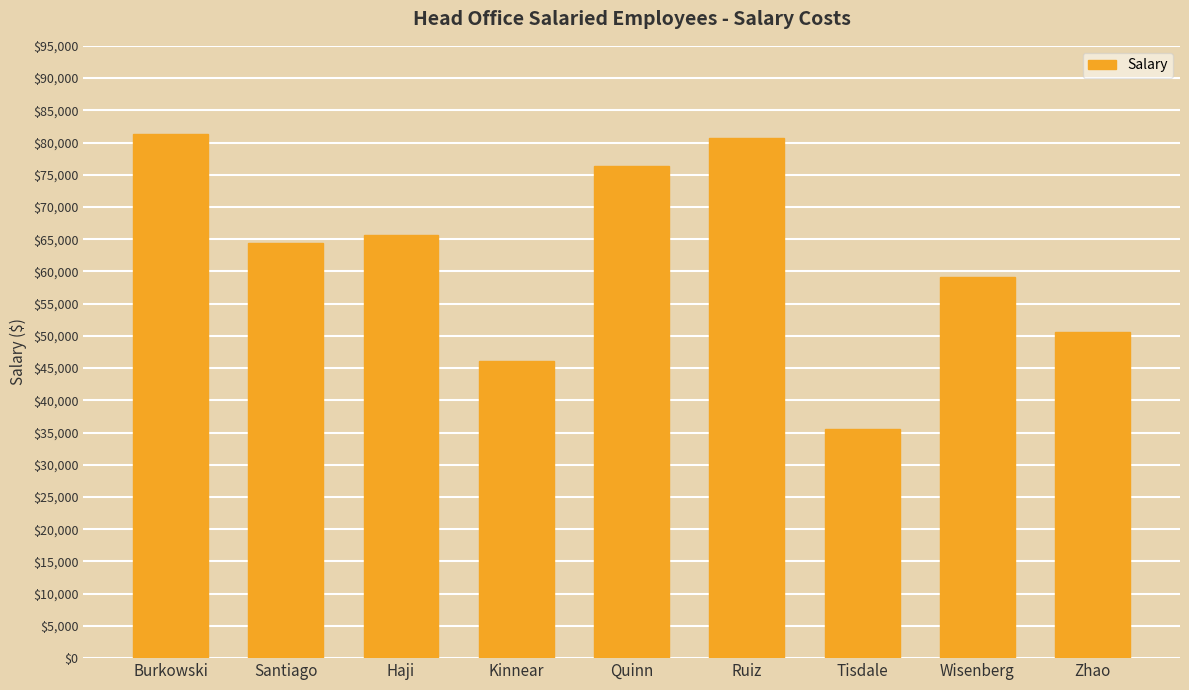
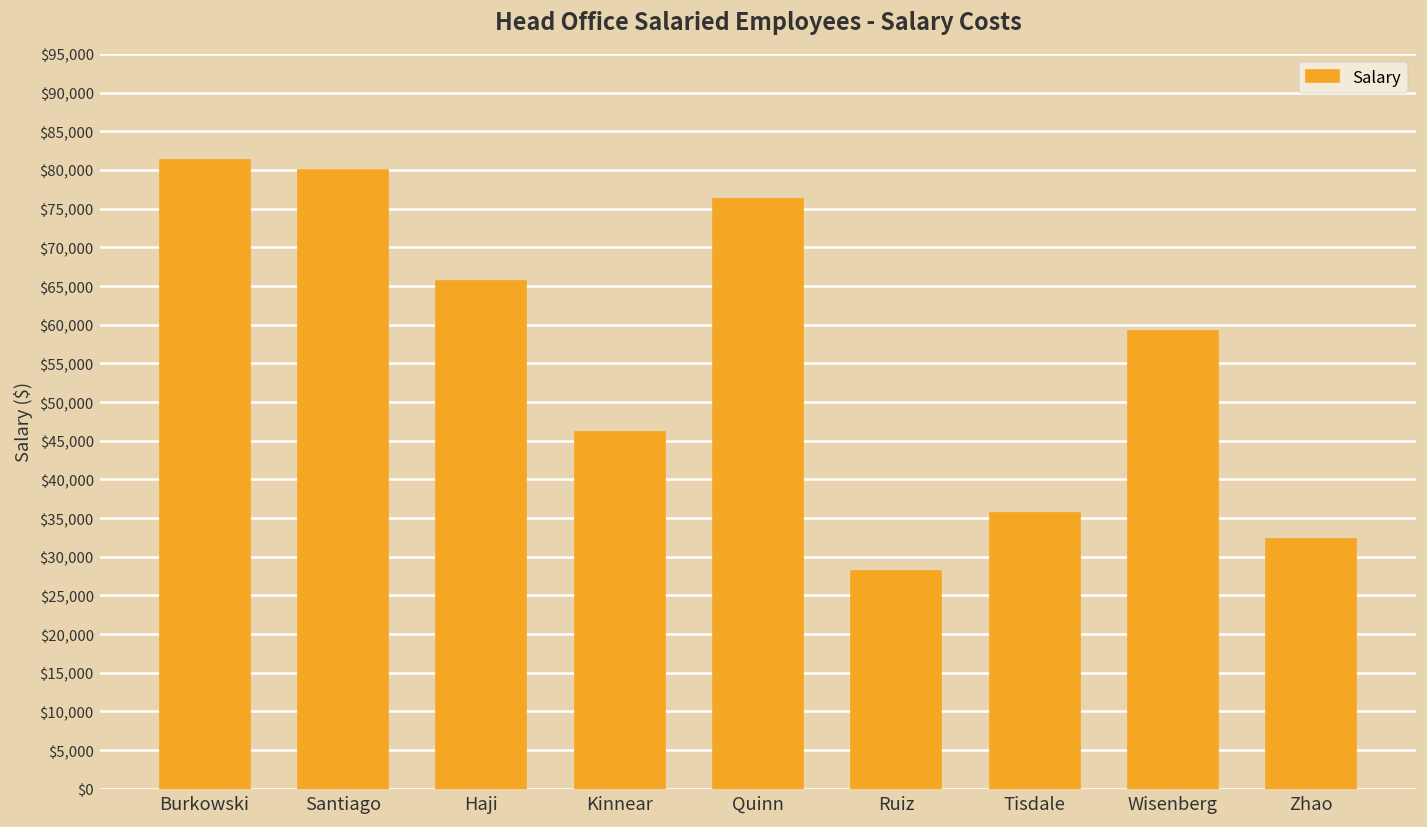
  {
    "Burkowski": "$81,000",
-   "Santiago": "$64,000",
+   "Santiago": "$80,000",
    "Haji": "$66,000",
    "Kinnear": "$46,000",
    "Quinn": "$76,000",
-   "Ruiz": "$81,000",
+   "Ruiz": "$28,000",
    "Tisdale": "$36,000",
    "Wisenberg": "$59,000",
-   "Zhao": "$51,000"
+   "Zhao": "$32,000"
  }
